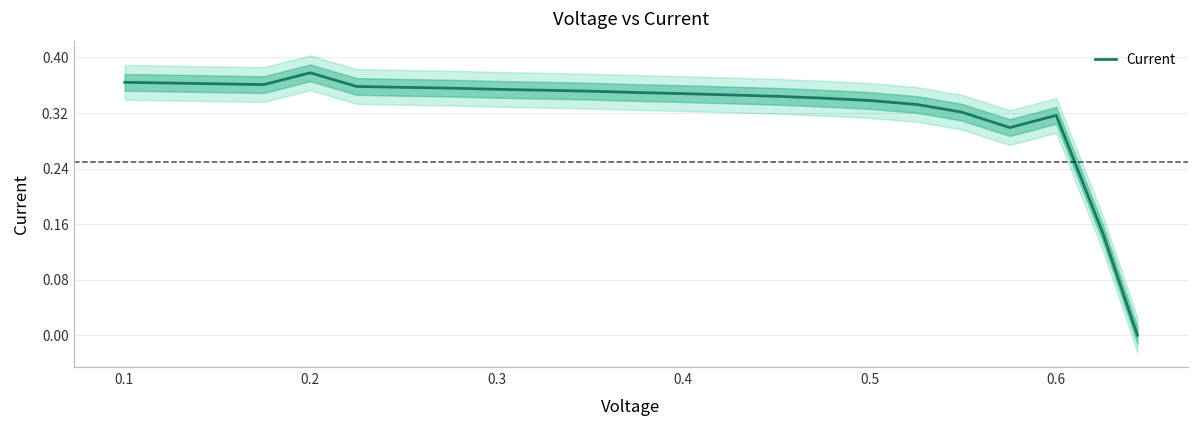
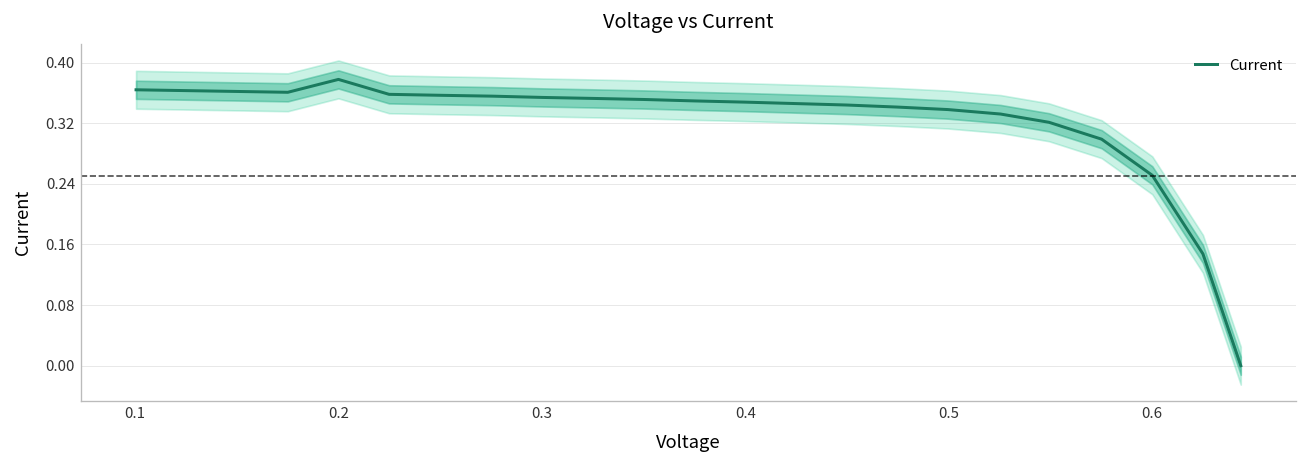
  {
    "Current": {
      "0.2": 0.38,
      "0.4": 0.35,
-     "0.6": 0.32
+     "0.6": 0.25
    }
  }
